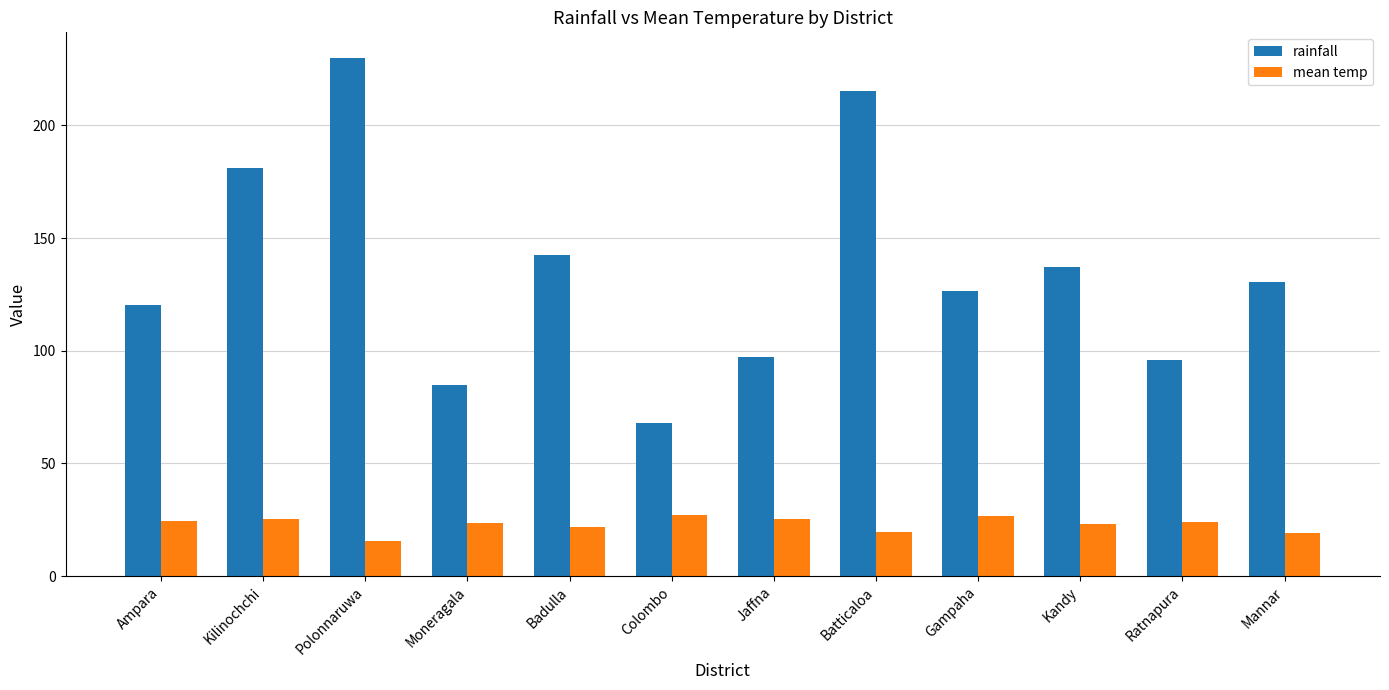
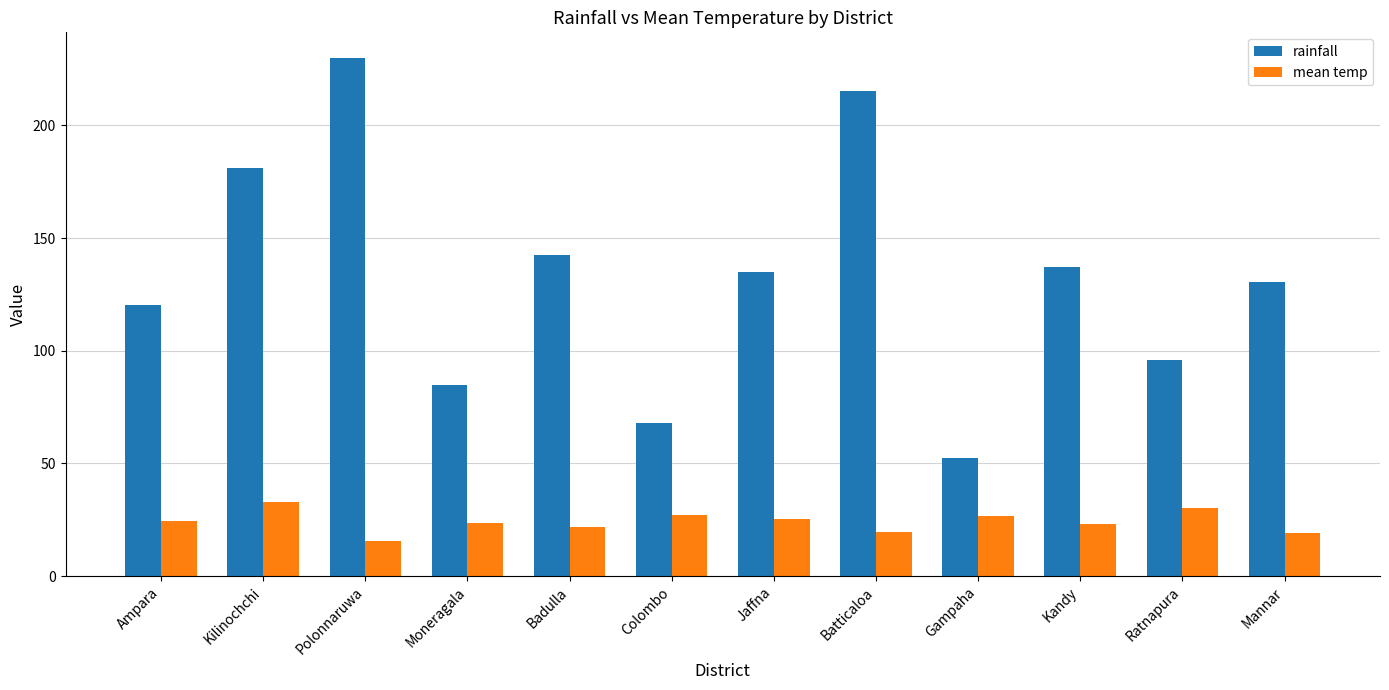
  {
    "rainfall": {
      "Ampara": 120,
      "Kilinochchi": 181,
      "Polonnaruwa": 230,
      "Moneragala": 85,
      "Badulla": 143,
      "Colombo": 68,
-     "Jaffna": 97,
+     "Jaffna": 135,
      "Batticaloa": 215,
-     "Gampaha": 126,
+     "Gampaha": 52,
      "Kandy": 137,
      "Ratnapura": 96,
      "Mannar": 131
    },
    "mean temp": {
      "Ampara": 25,
-     "Kilinochchi": 25,
+     "Kilinochchi": 33,
      "Polonnaruwa": 16,
      "Moneragala": 23,
      "Badulla": 22,
      "Colombo": 27,
      "Jaffna": 25,
      "Batticaloa": 19,
      "Gampaha": 26,
      "Kandy": 23,
-     "Ratnapura": 24,
+     "Ratnapura": 30,
      "Mannar": 19
    }
  }
